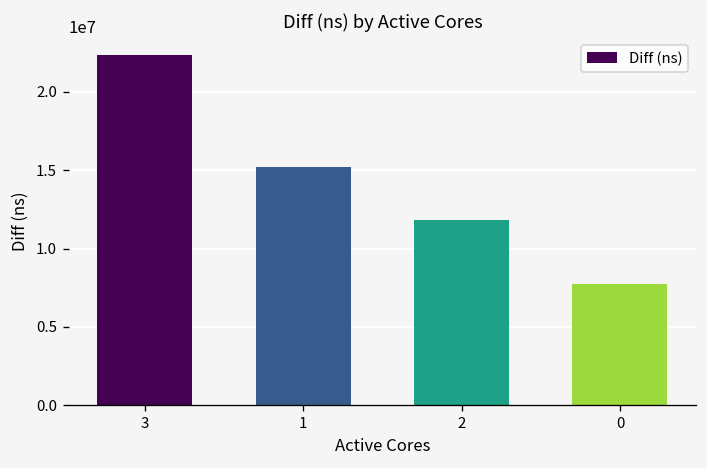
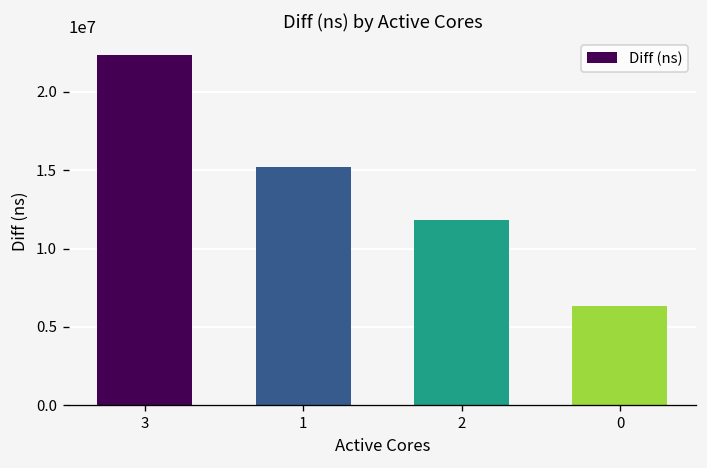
  {
    "3": 22300000,
    "1": 15200000,
    "2": 11800000,
-   "0": 7700000
+   "0": 6300000
  }
